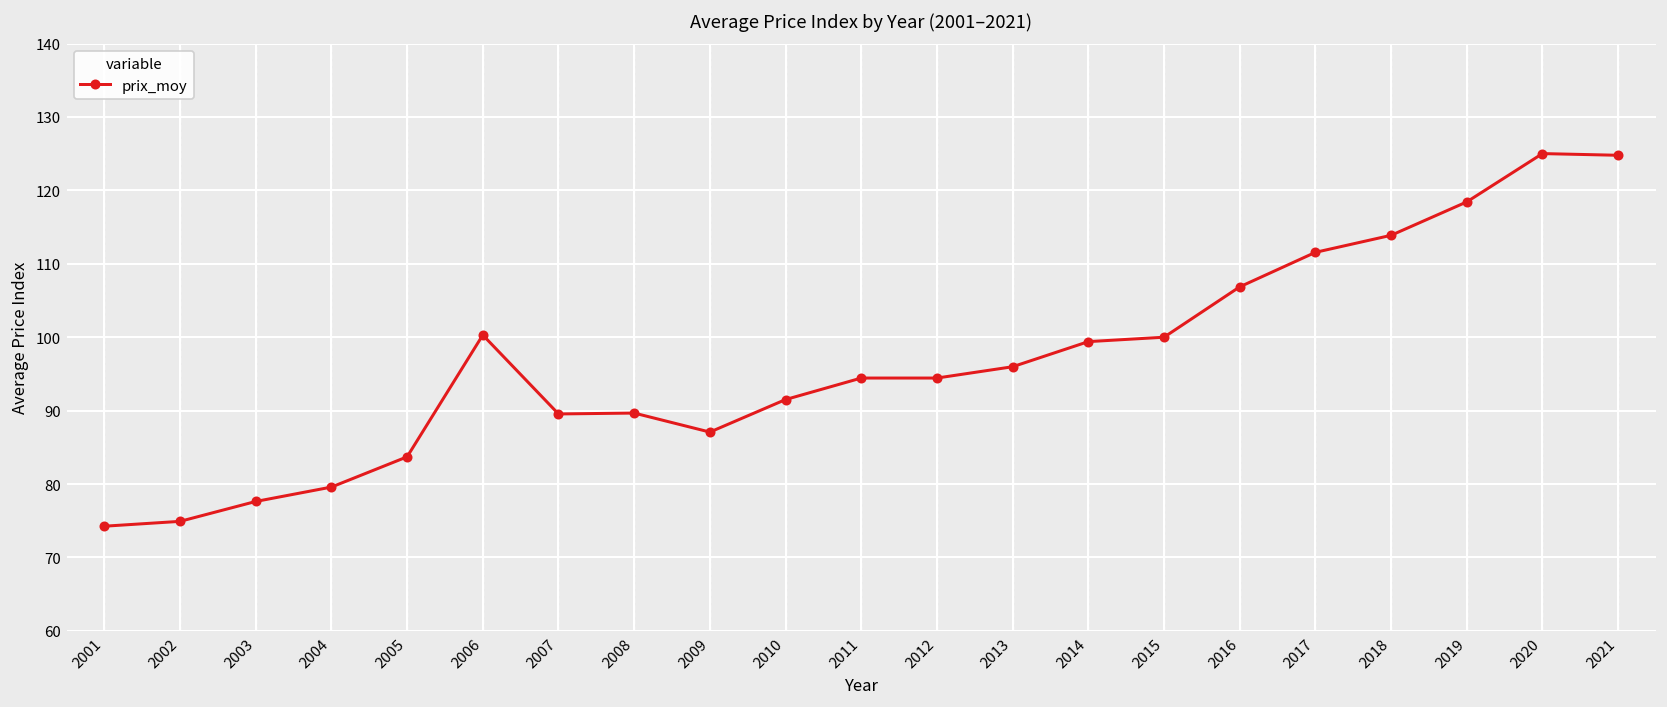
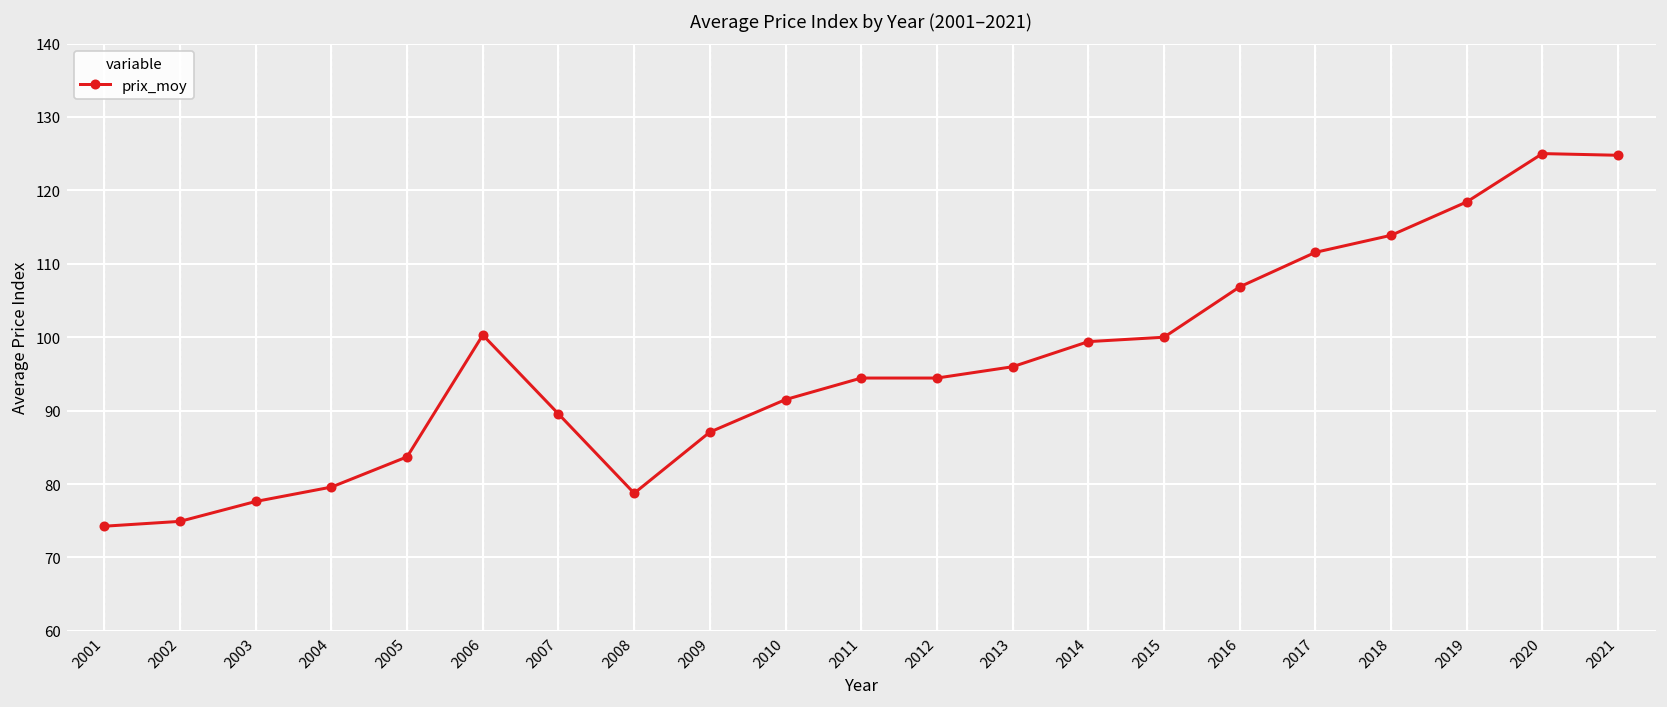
  {
    "2001": 74,
    "2002": 75,
    "2003": 78,
    "2004": 80,
    "2005": 84,
    "2006": 100,
    "2007": 90,
-   "2008": 90,
+   "2008": 79,
    "2009": 87,
    "2010": 92,
    "2011": 94,
    "2012": 94,
    "2013": 96,
    "2014": 99,
    "2015": 100,
    "2016": 107,
    "2017": 112,
    "2018": 114,
    "2019": 118,
    "2020": 125,
    "2021": 125
  }
